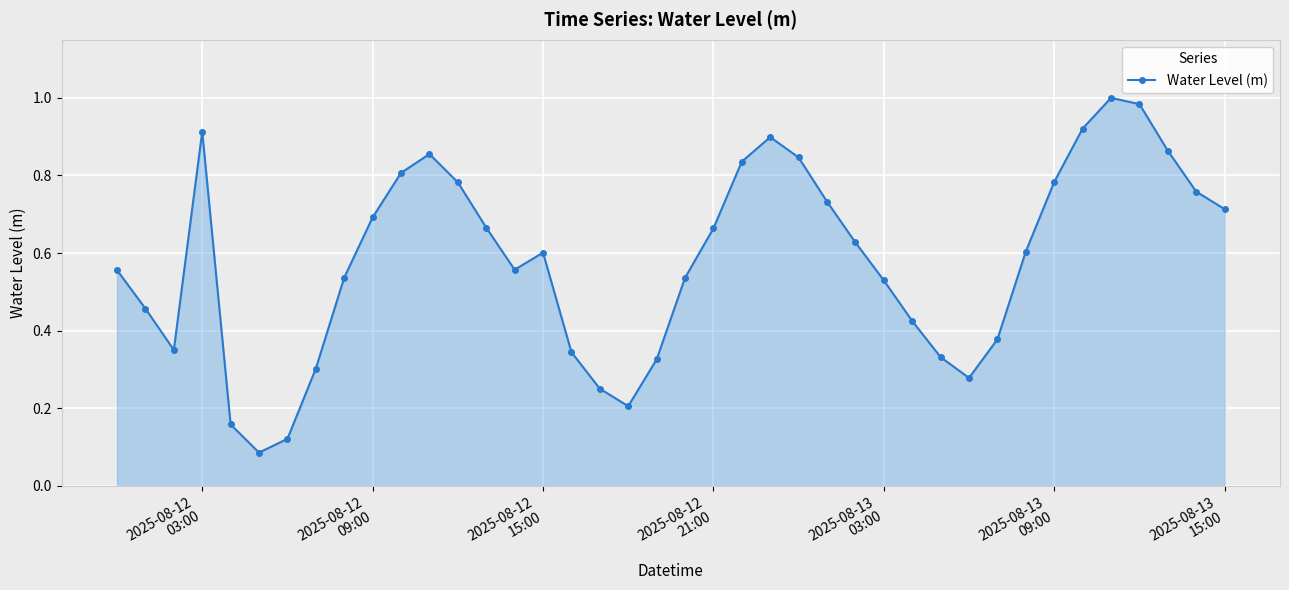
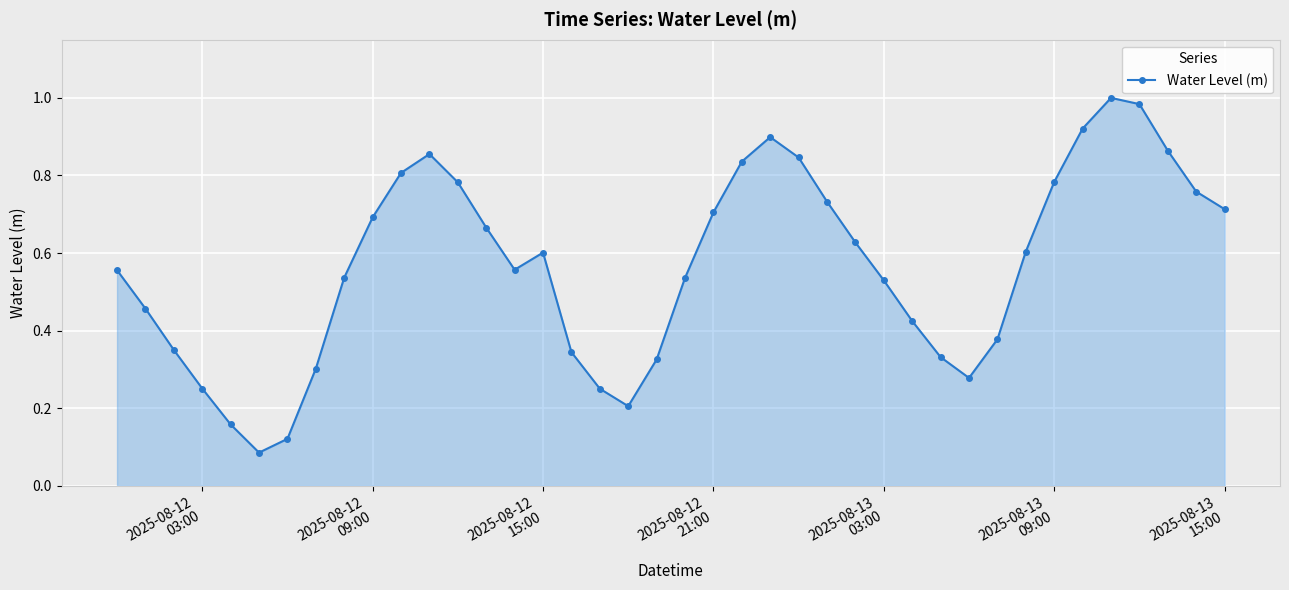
  {
-   "2025-08-12 03:00": 0.91,
+   "2025-08-12 03:00": 0.25,
    "2025-08-12 09:00": 0.69,
    "2025-08-12 15:00": 0.60,
-   "2025-08-12 21:00": 0.66,
+   "2025-08-12 21:00": 0.70,
    "2025-08-13 03:00": 0.53,
    "2025-08-13 09:00": 0.78,
    "2025-08-13 15:00": 0.71
  }
